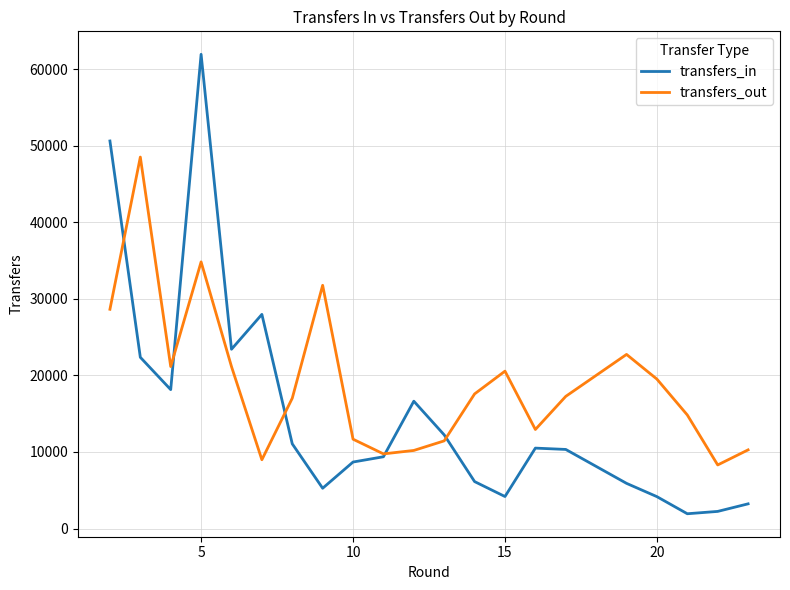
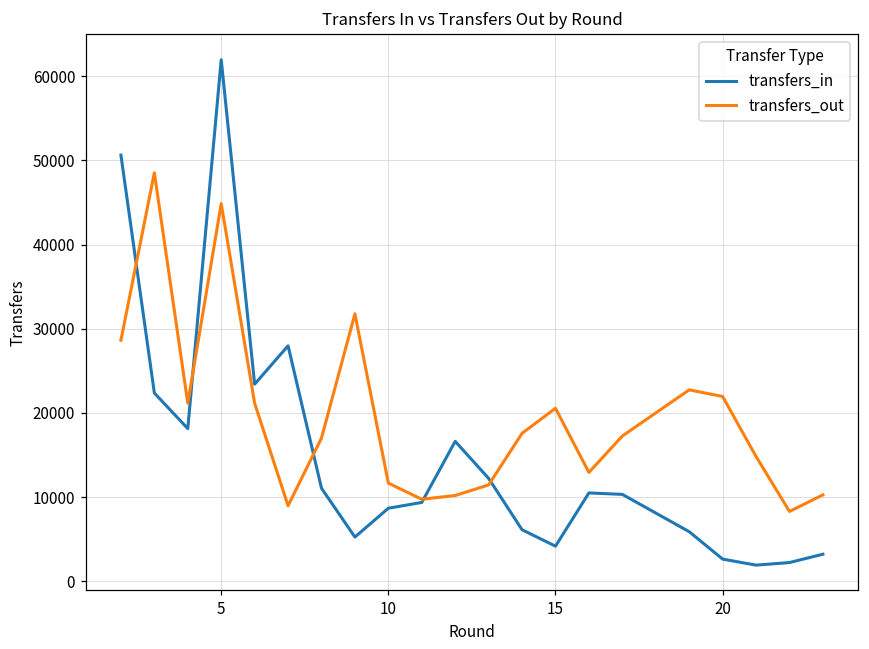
  {
    "transfers_in": {
      "5": 62000,
      "10": 9000,
      "15": 4000,
-     "20": 4000
+     "20": 3000
    },
    "transfers_out": {
-     "5": 35000,
+     "5": 45000,
      "10": 12000,
      "15": 21000,
-     "20": 20000
+     "20": 22000
    }
  }
